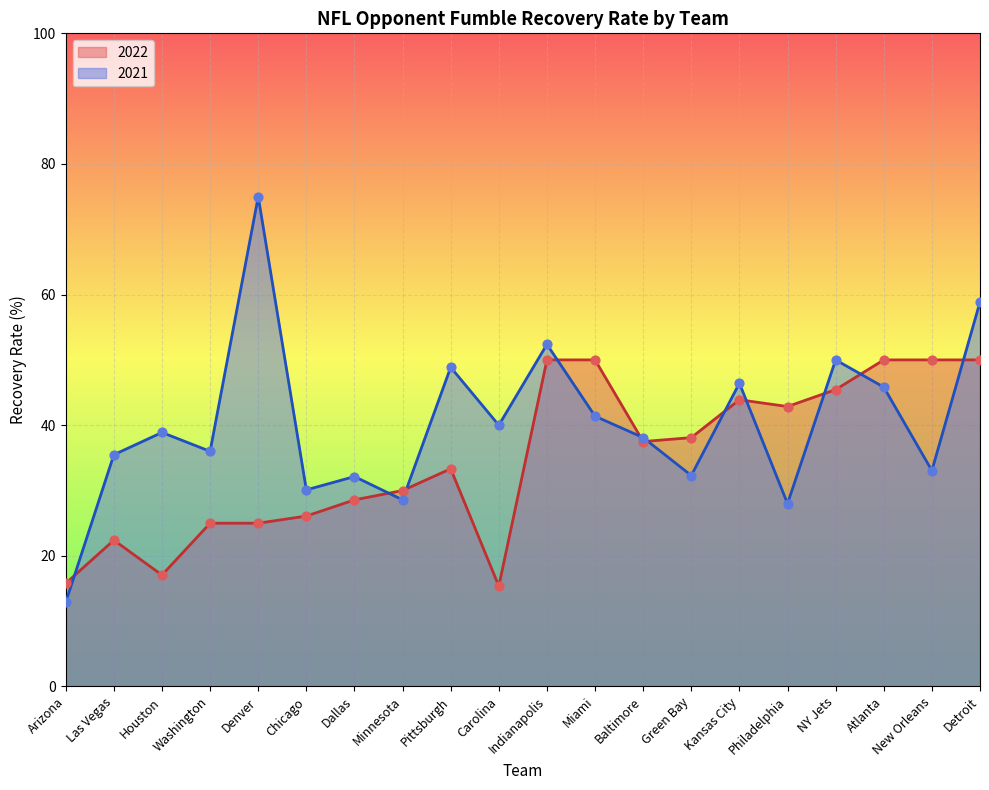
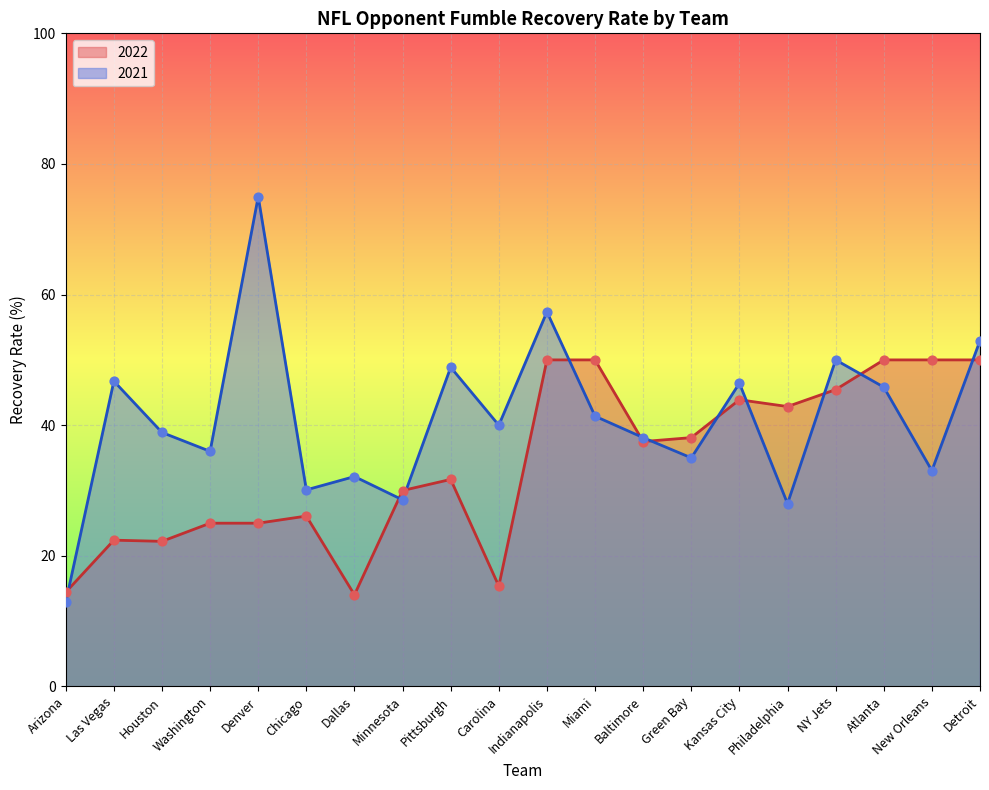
  {
    "2022": {
-     "Arizona": 16,
+     "Arizona": 14,
      "Las Vegas": 22,
-     "Houston": 17,
+     "Houston": 22,
      "Washington": 25,
      "Denver": 25,
      "Chicago": 26,
-     "Dallas": 29,
+     "Dallas": 14,
      "Minnesota": 30,
-     "Pittsburgh": 33,
+     "Pittsburgh": 32,
      "Carolina": 15,
      "Indianapolis": 50,
      "Miami": 50,
      "Baltimore": 38,
      "Green Bay": 38,
      "Kansas City": 44,
      "Philadelphia": 43,
      "NY Jets": 45,
      "Atlanta": 50,
      "New Orleans": 50,
      "Detroit": 50
    },
    "2021": {
      "Arizona": 13,
-     "Las Vegas": 35,
+     "Las Vegas": 47,
      "Houston": 39,
      "Washington": 36,
      "Denver": 75,
      "Chicago": 30,
      "Dallas": 32,
      "Minnesota": 29,
      "Pittsburgh": 49,
      "Carolina": 40,
-     "Indianapolis": 52,
+     "Indianapolis": 57,
      "Miami": 41,
      "Baltimore": 38,
-     "Green Bay": 32,
+     "Green Bay": 35,
      "Kansas City": 46,
      "Philadelphia": 28,
      "NY Jets": 50,
      "Atlanta": 46,
      "New Orleans": 33,
-     "Detroit": 59
+     "Detroit": 53
    }
  }
